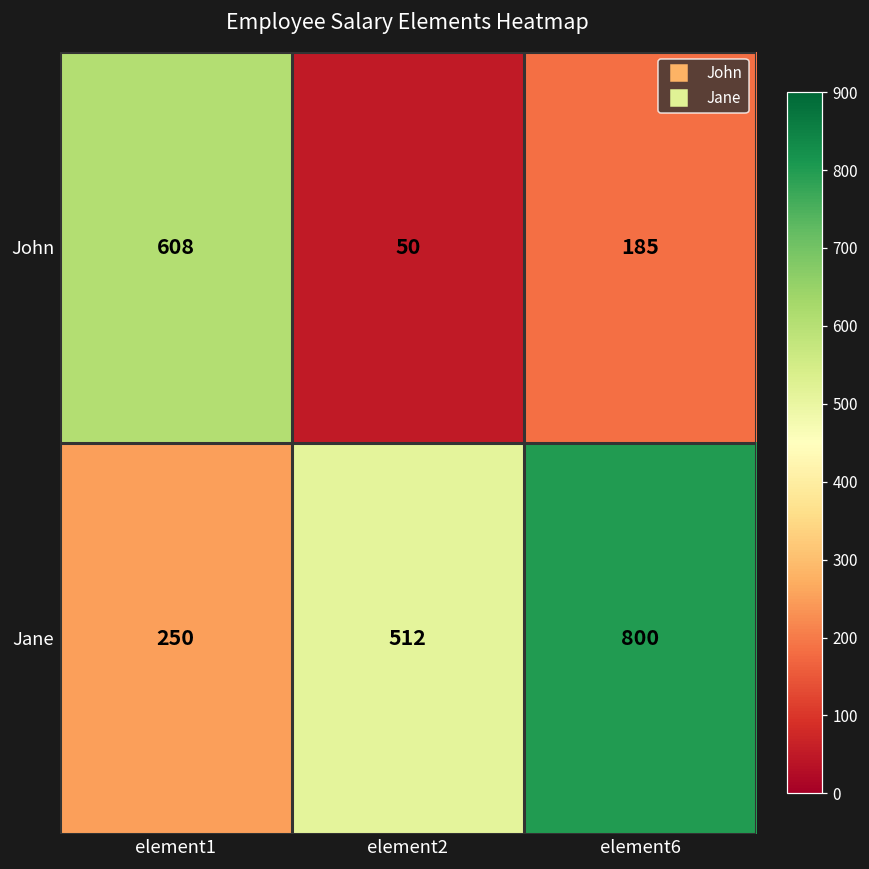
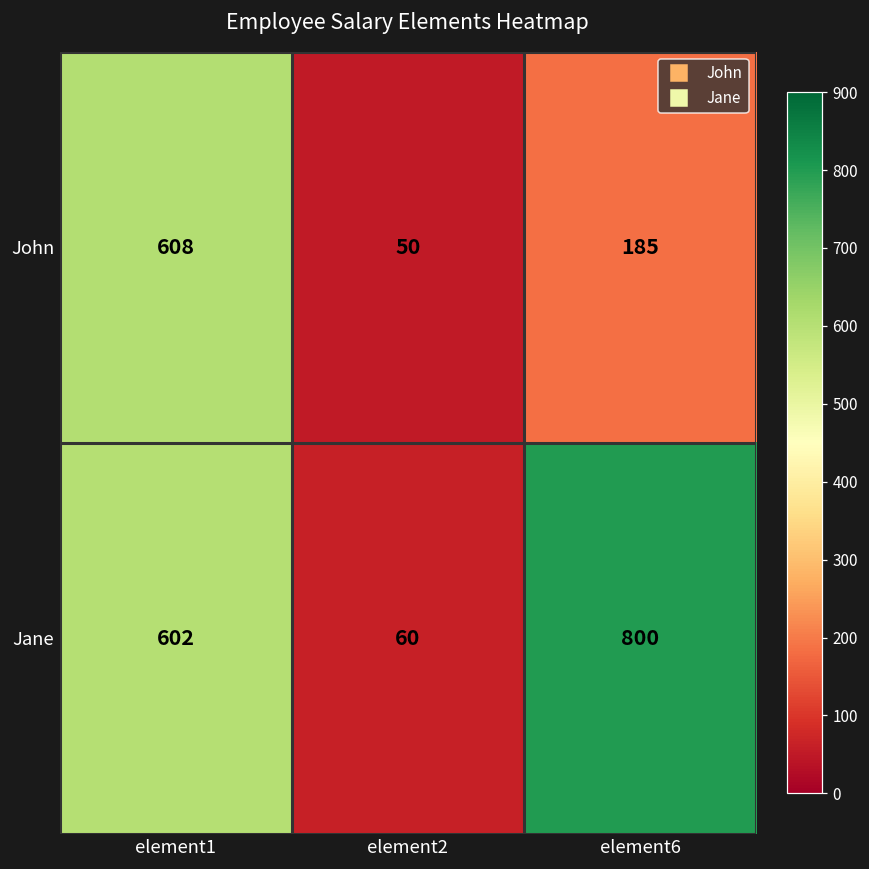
  {
    "John": {
      "element1": 608,
      "element2": 50,
      "element6": 185
    },
    "Jane": {
-     "element1": 250,
-     "element2": 512,
+     "element1": 602,
+     "element2": 60,
      "element6": 800
    }
  }
